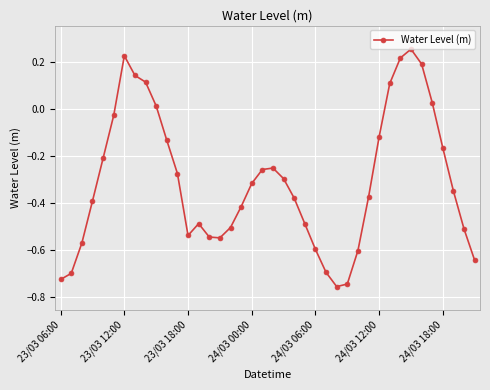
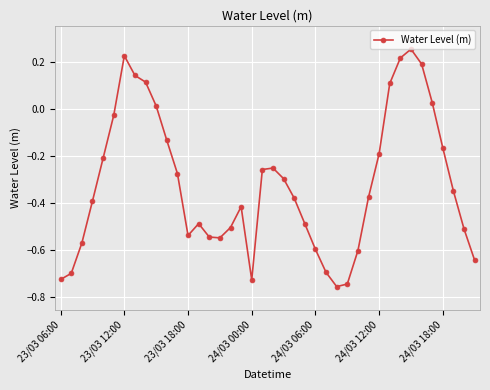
  {
    "23/03 06:00": -0.72,
    "23/03 12:00": 0.22,
    "23/03 18:00": -0.54,
-   "24/03 00:00": -0.32,
+   "24/03 00:00": -0.73,
    "24/03 06:00": -0.60,
-   "24/03 12:00": -0.12,
+   "24/03 12:00": -0.19,
    "24/03 18:00": -0.17
  }
